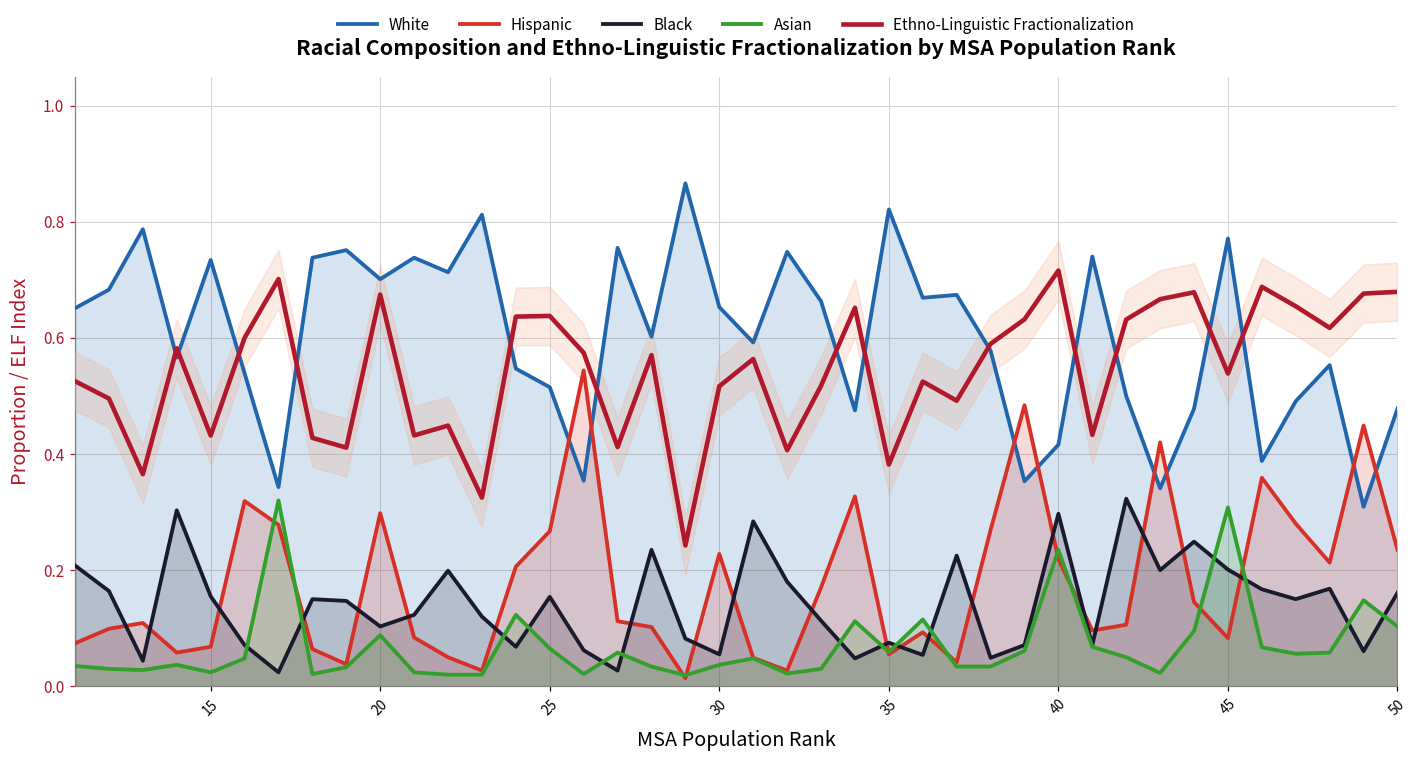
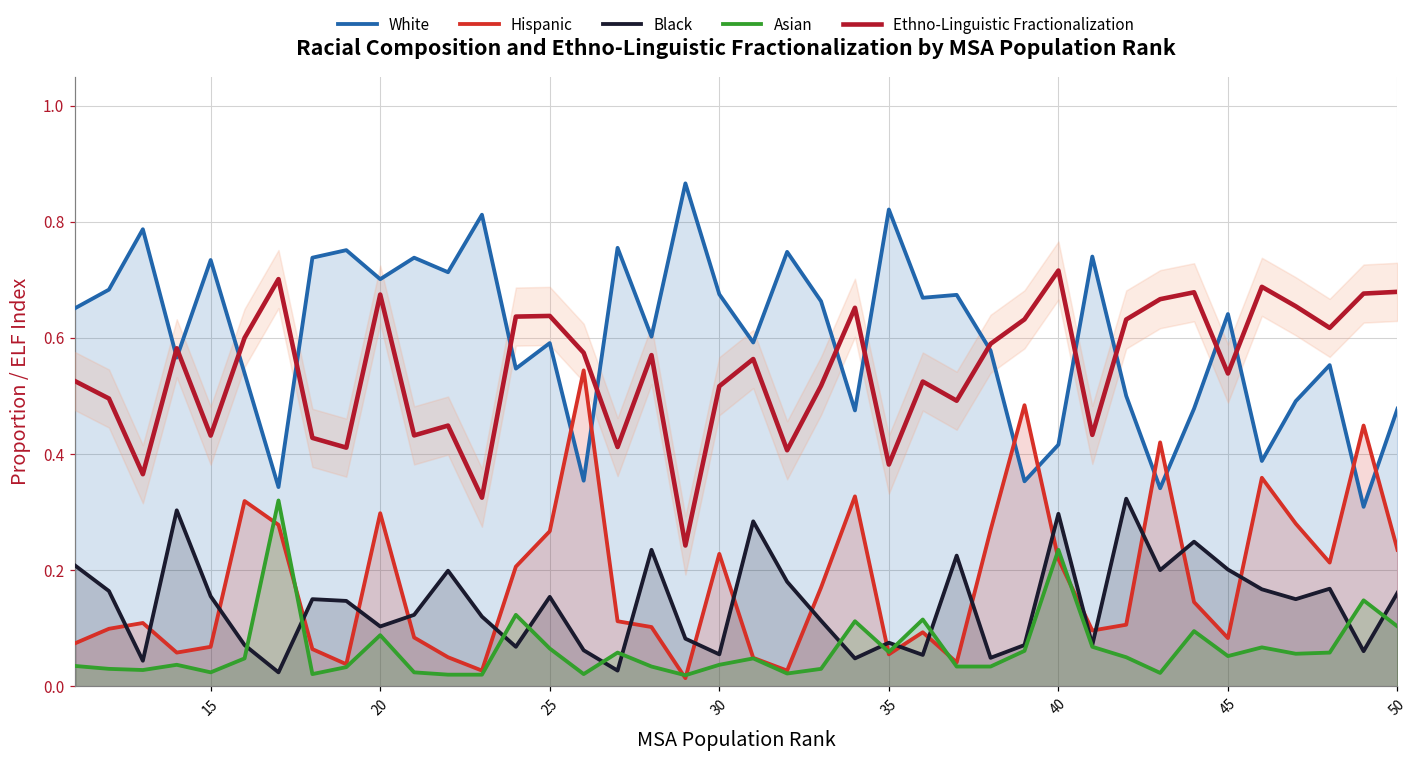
  {
    "White": {
      "15": 0.73,
      "20": 0.70,
-     "25": 0.52,
-     "30": 0.65,
+     "25": 0.59,
+     "30": 0.68,
      "35": 0.82,
      "40": 0.42,
-     "45": 0.77,
+     "45": 0.64,
      "50": 0.48
    },
    "Black": {
      "15": 0.16,
      "20": 0.10,
      "25": 0.15,
      "30": 0.06,
      "35": 0.08,
      "40": 0.30,
      "45": 0.20,
      "50": 0.16
    },
    "Asian": {
      "15": 0.02,
      "20": 0.09,
      "25": 0.07,
      "30": 0.04,
      "40": 0.24,
-     "45": 0.31,
+     "45": 0.05,
      "50": 0.10
    }
  }
